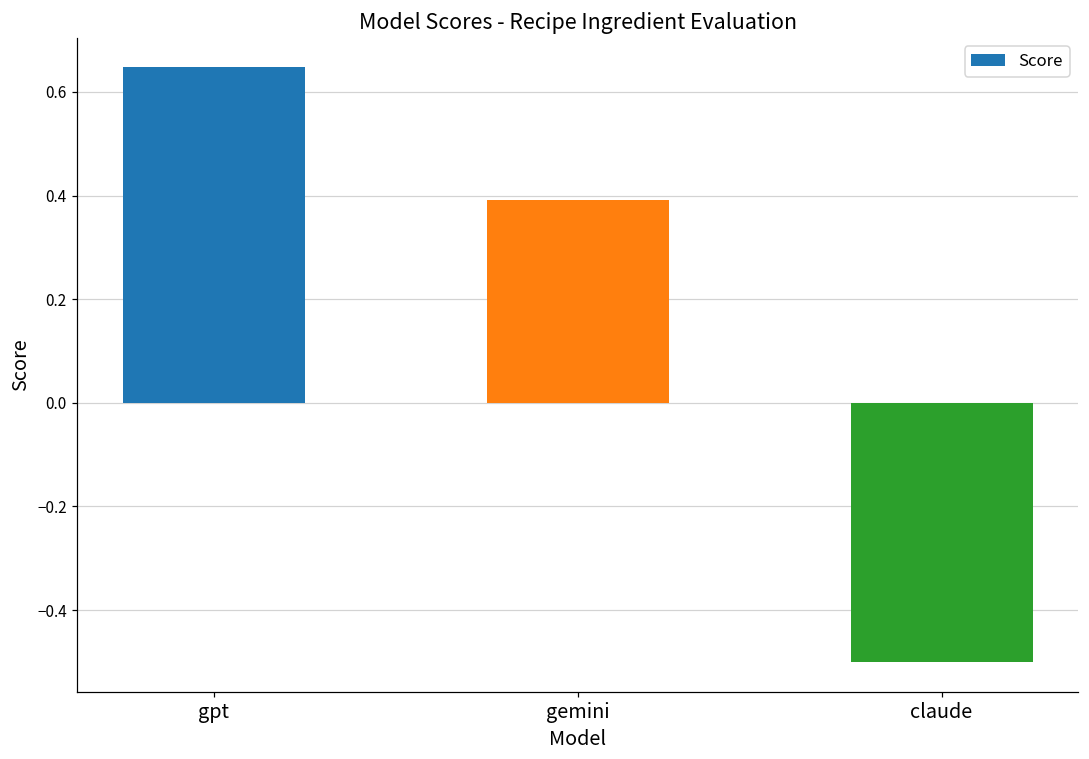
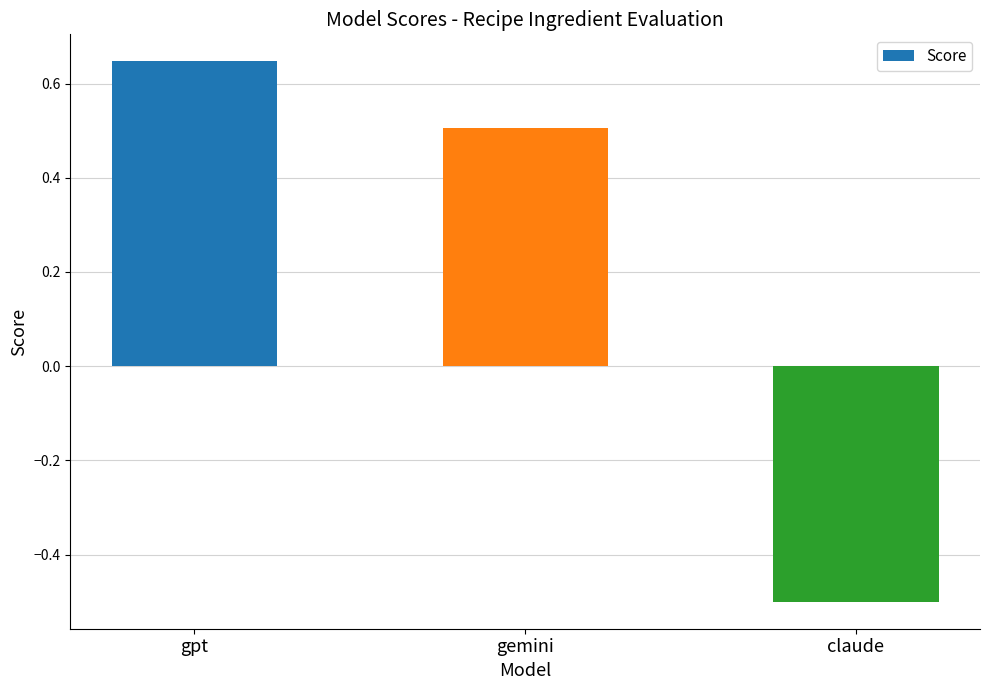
  {
    "gpt": 0.65,
-   "gemini": 0.39,
+   "gemini": 0.50,
    "claude": -0.50
  }
